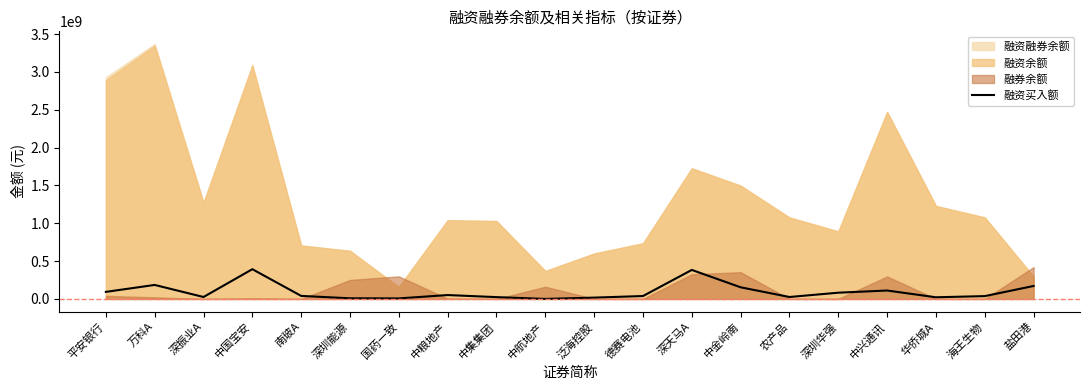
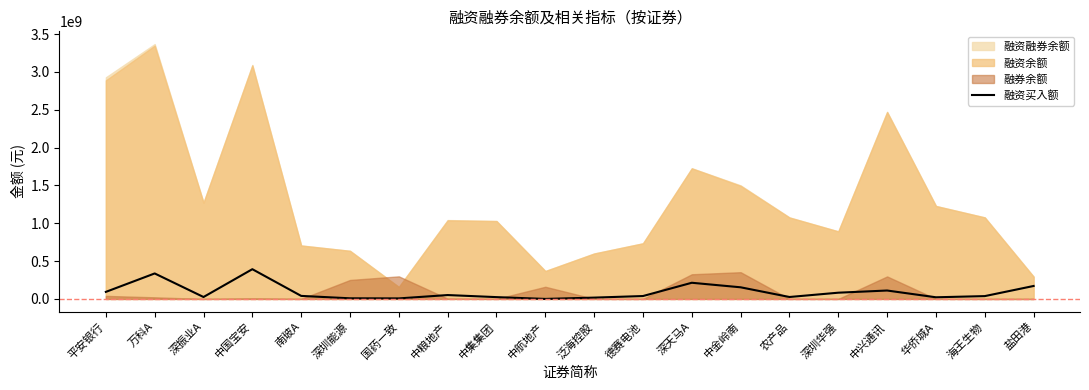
  {
    "融资买入额": {
      "平安银行": 100000000,
-     "万科A": 200000000,
+     "万科A": 300000000,
      "中国宝安": 400000000,
      "南玻A": 0,
      "深圳能源": 0,
      "国药一致": 0,
      "中粮地产": 100000000,
      "中航地产": 0,
      "德赛电池": 0,
-     "深天马A": 400000000,
+     "深天马A": 200000000,
      "中金岭南": 200000000,
      "深圳华强": 100000000,
      "中兴通讯": 100000000,
      "海王生物": 0,
      "盐田港": 200000000
    },
    "融券余额": {
      "平安银行": 0,
      "深圳能源": 300000000,
      "国药一致": 300000000,
      "中航地产": 200000000,
      "深天马A": 300000000,
      "中金岭南": 400000000,
      "中兴通讯": 300000000,
-     "盐田港": 400000000
+     "盐田港": 0
    }
  }
